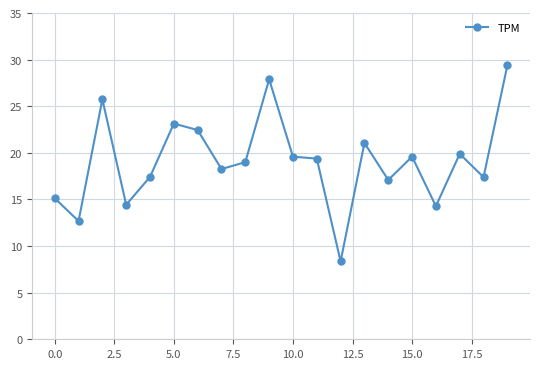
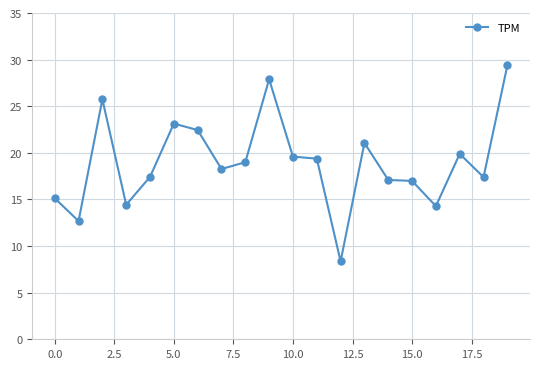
  {
    "0.0": 15,
    "5.0": 23,
    "10.0": 20,
-   "15.0": 20
+   "15.0": 17
  }
